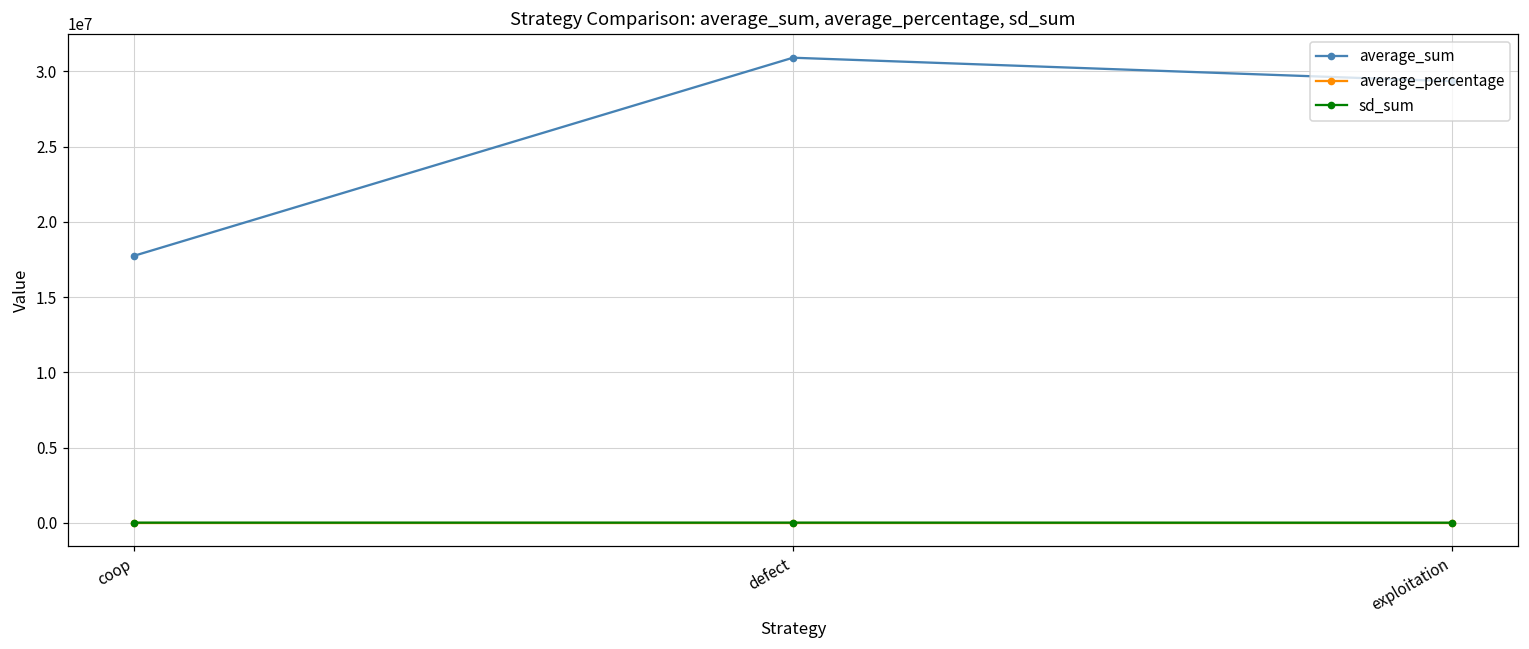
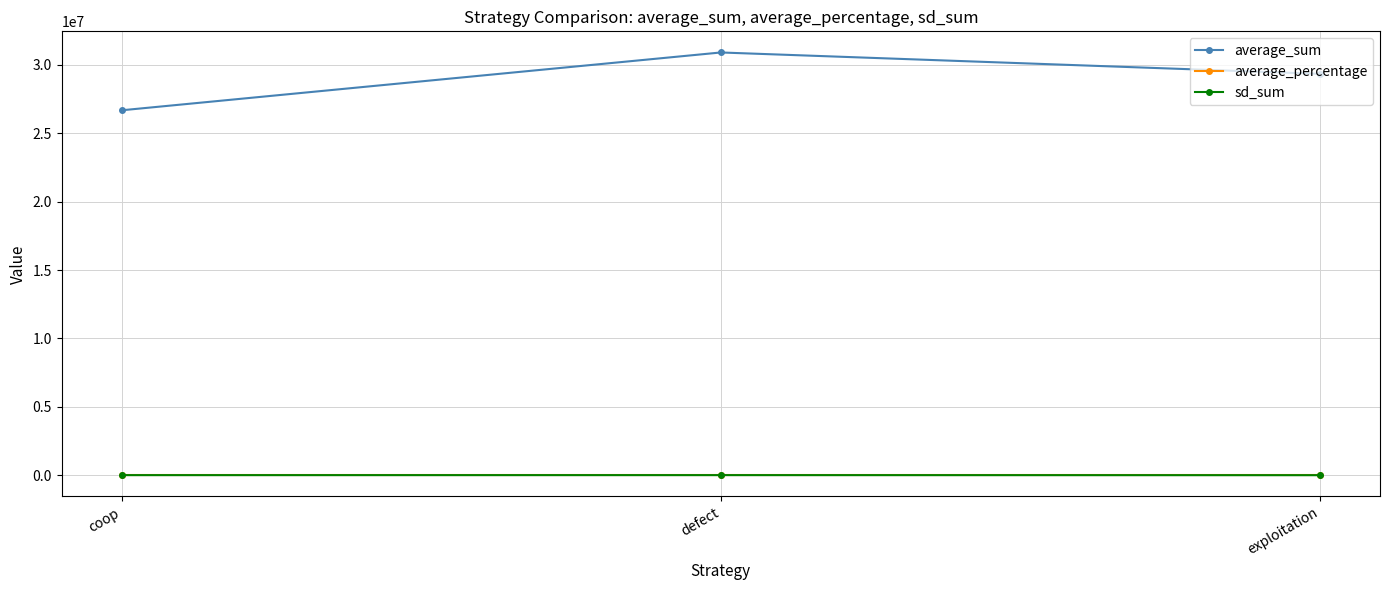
  {
    "average_sum": {
-     "coop": 17700000,
+     "coop": 26700000,
      "defect": 30900000
    },
    "sd_sum": {
      "coop": 0,
      "defect": 0,
      "exploitation": 0
    }
  }
